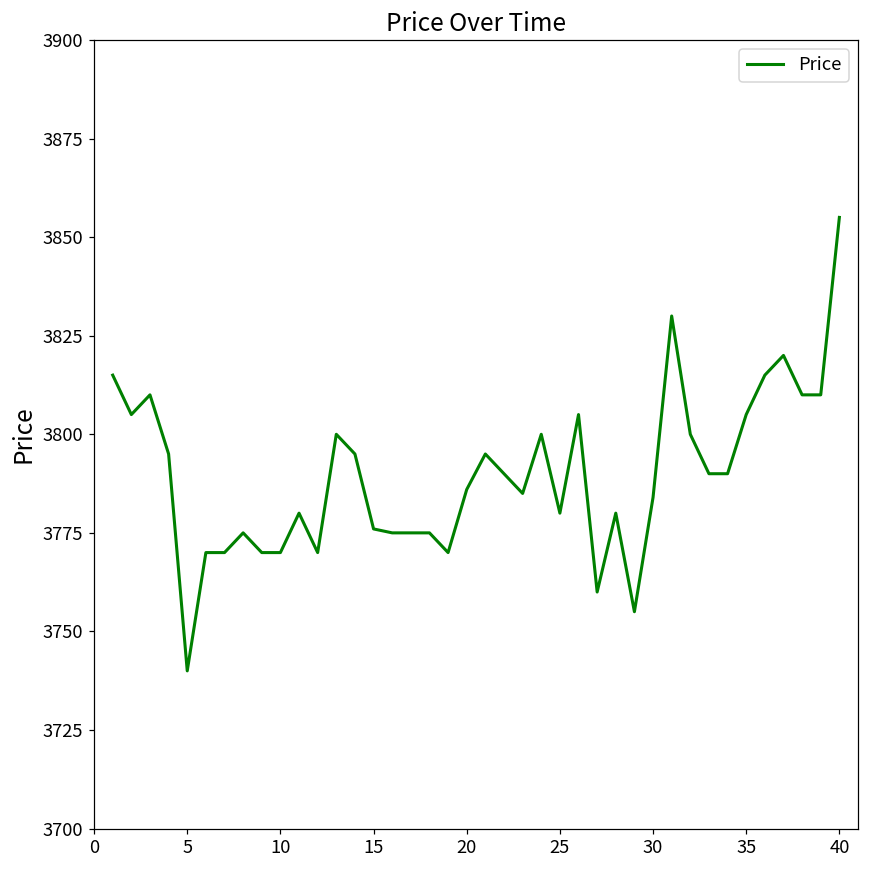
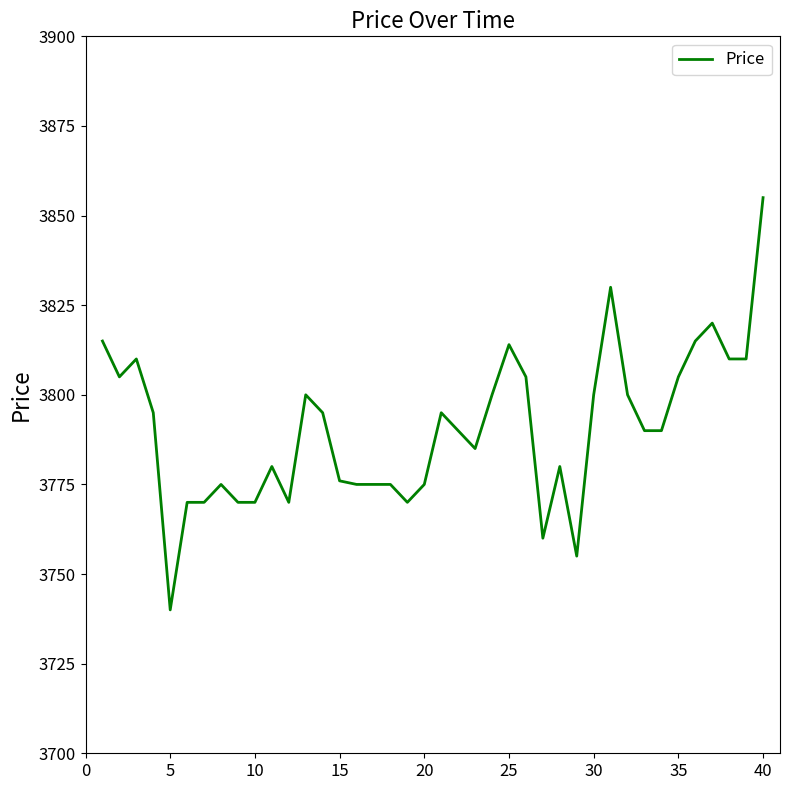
  {
    "5": 3740,
    "10": 3770,
    "15": 3776,
-   "20": 3786,
-   "25": 3780,
-   "30": 3784,
+   "20": 3775,
+   "25": 3814,
+   "30": 3800,
    "35": 3805,
    "40": 3855
  }
